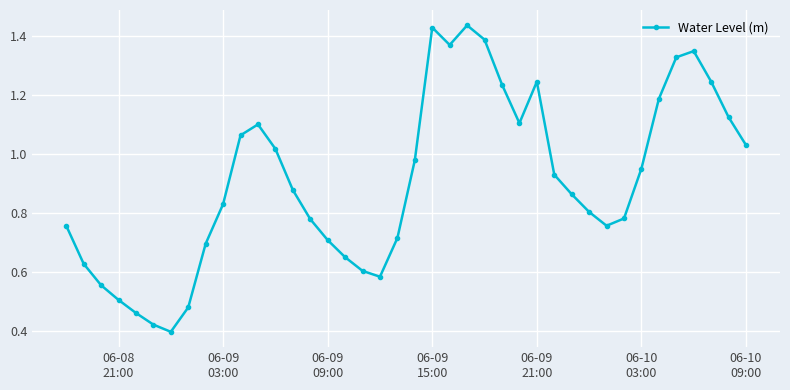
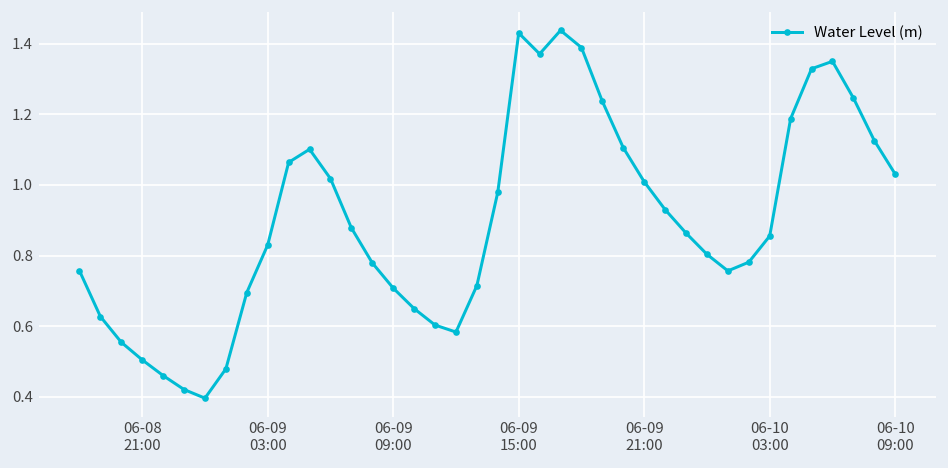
  {
    "06-08 21:00": 0.50,
    "06-09 03:00": 0.83,
    "06-09 09:00": 0.71,
    "06-09 15:00": 1.43,
-   "06-09 21:00": 1.25,
-   "06-10 03:00": 0.95,
+   "06-09 21:00": 1.01,
+   "06-10 03:00": 0.86,
    "06-10 09:00": 1.03
  }
